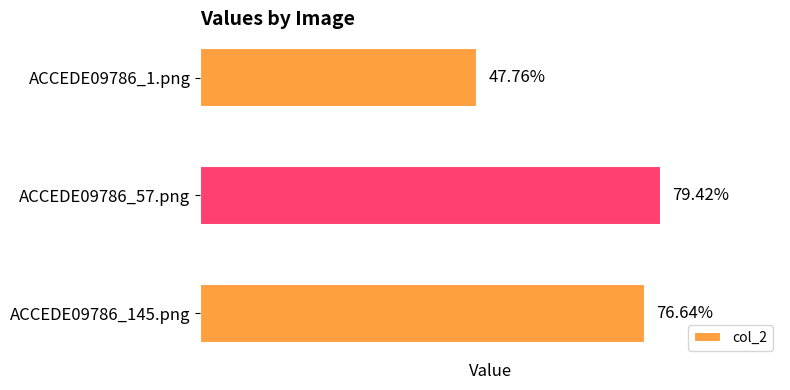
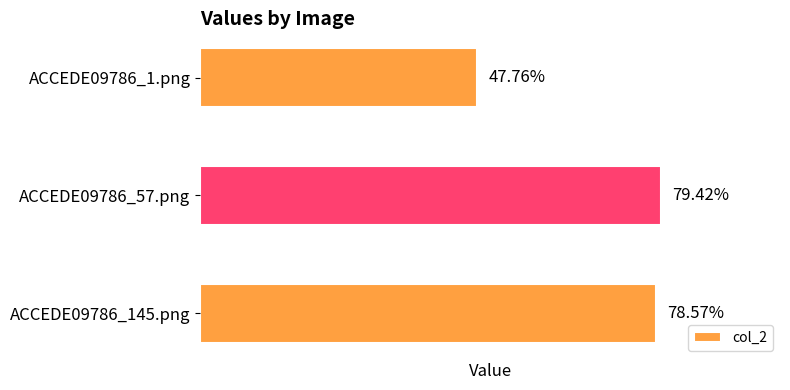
  {
    "ACCEDE09786_1.png": "47.76%",
    "ACCEDE09786_57.png": "79.42%",
-   "ACCEDE09786_145.png": "76.64%"
+   "ACCEDE09786_145.png": "78.57%"
  }
